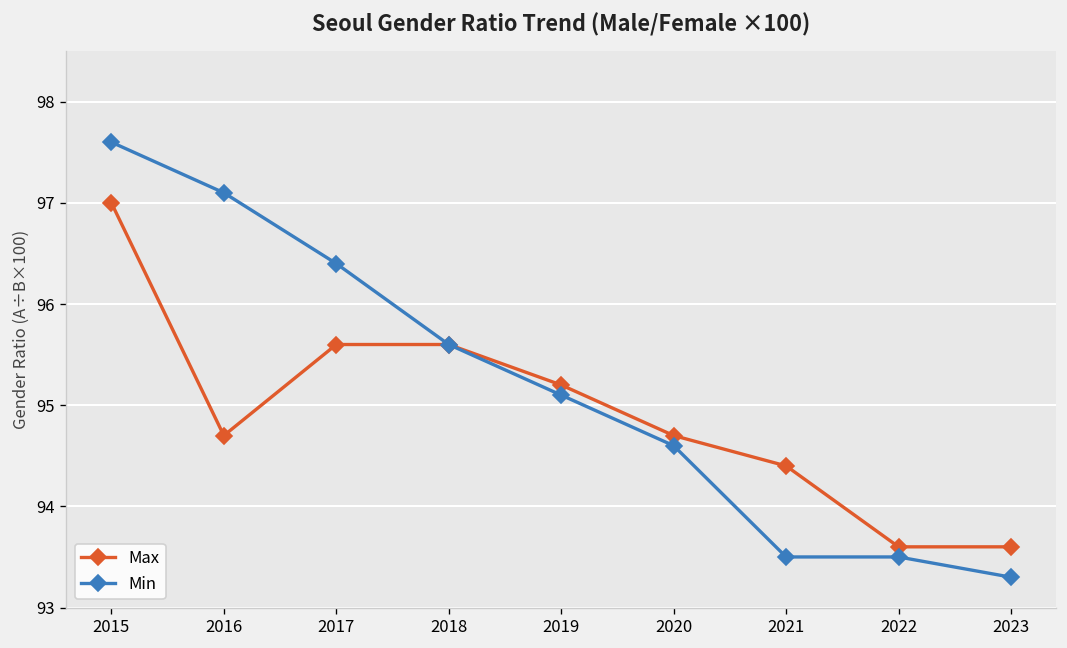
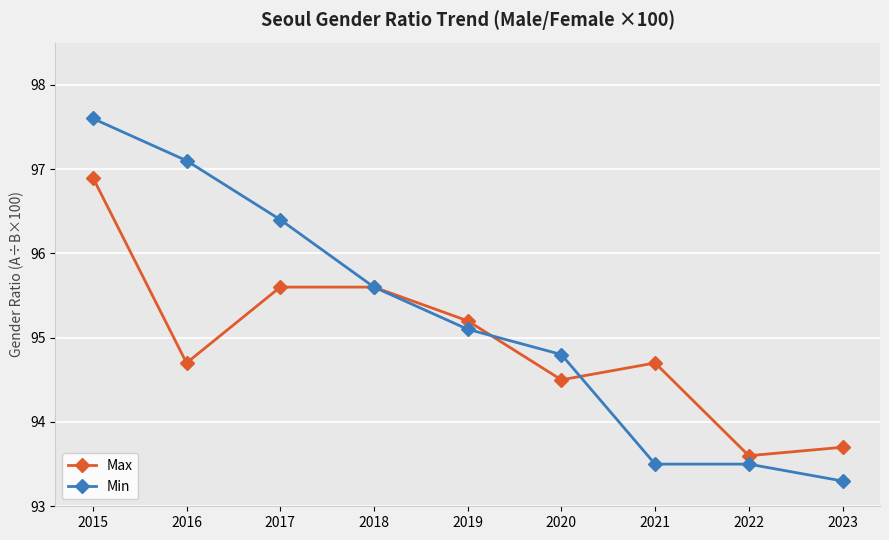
  {
    "Max": {
-     "2015": 97.0,
+     "2015": 96.9,
      "2016": 94.7,
      "2017": 95.6,
      "2019": 95.2,
-     "2020": 94.7,
-     "2021": 94.4,
+     "2020": 94.5,
+     "2021": 94.7,
      "2022": 93.6,
-     "2023": 93.6
+     "2023": 93.7
    },
    "Min": {
      "2015": 97.6,
      "2016": 97.1,
      "2017": 96.4,
      "2019": 95.1,
-     "2020": 94.6,
+     "2020": 94.8,
      "2021": 93.5,
      "2022": 93.5,
      "2023": 93.3
    }
  }
